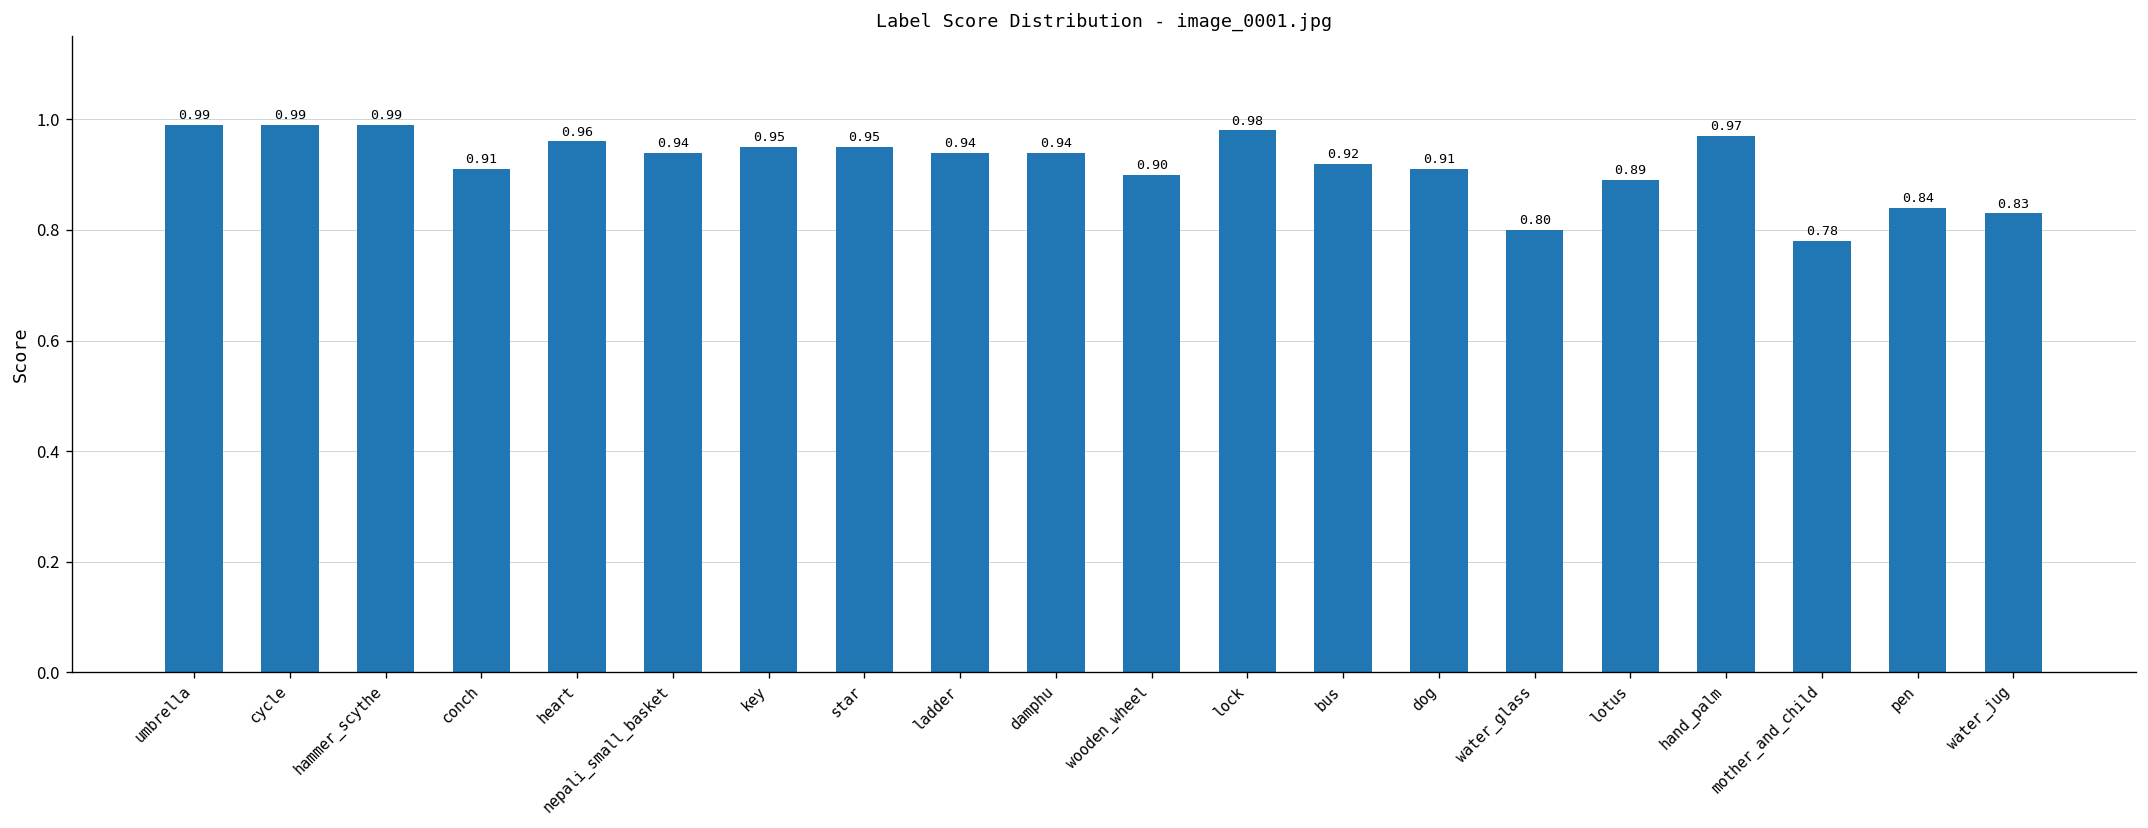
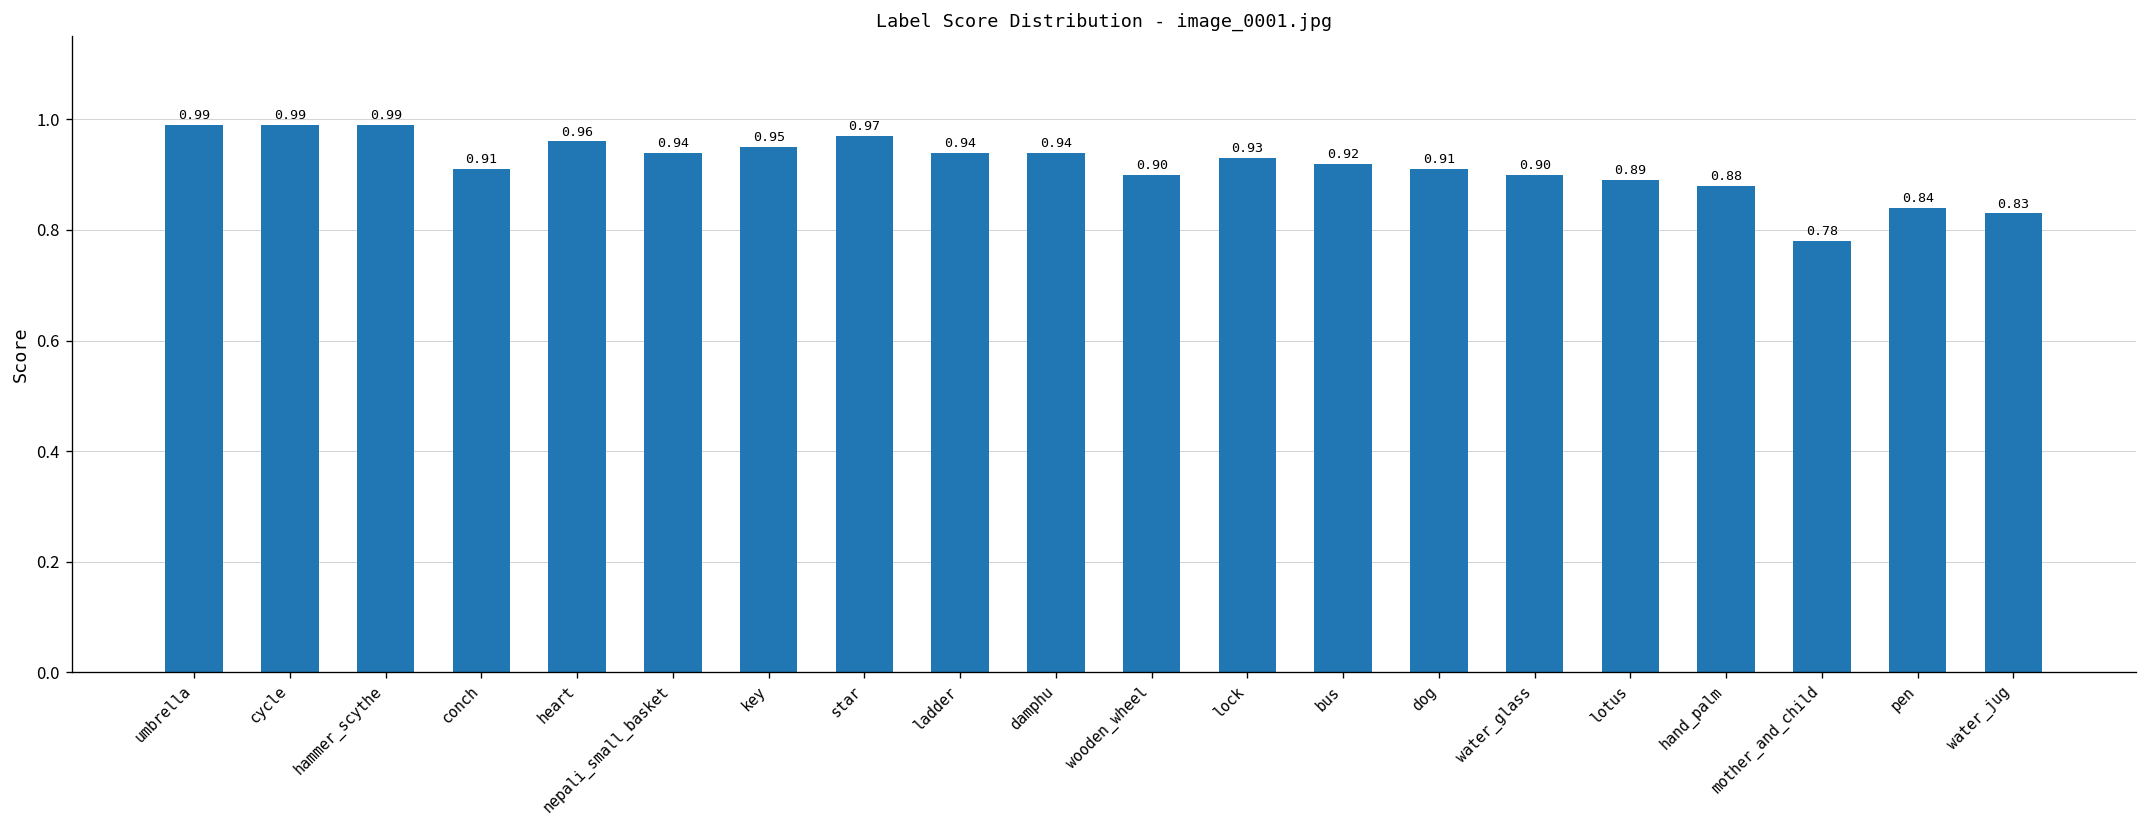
  {
    "umbrella": 0.99,
    "cycle": 0.99,
    "hammer_scythe": 0.99,
    "conch": 0.91,
    "heart": 0.96,
    "nepali_small_basket": 0.94,
    "key": 0.95,
-   "star": 0.95,
+   "star": 0.97,
    "ladder": 0.94,
    "damphu": 0.94,
    "wooden_wheel": 0.90,
-   "lock": 0.98,
+   "lock": 0.93,
    "bus": 0.92,
    "dog": 0.91,
-   "water_glass": 0.80,
+   "water_glass": 0.90,
    "lotus": 0.89,
-   "hand_palm": 0.97,
+   "hand_palm": 0.88,
    "mother_and_child": 0.78,
    "pen": 0.84,
    "water_jug": 0.83
  }
